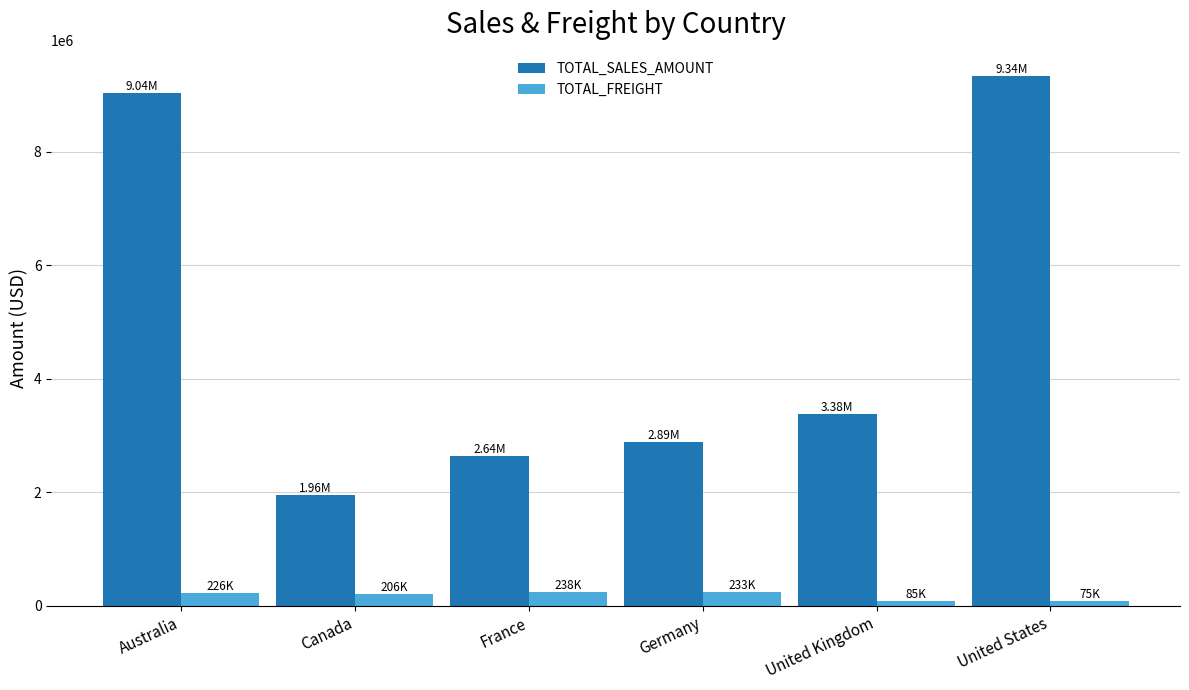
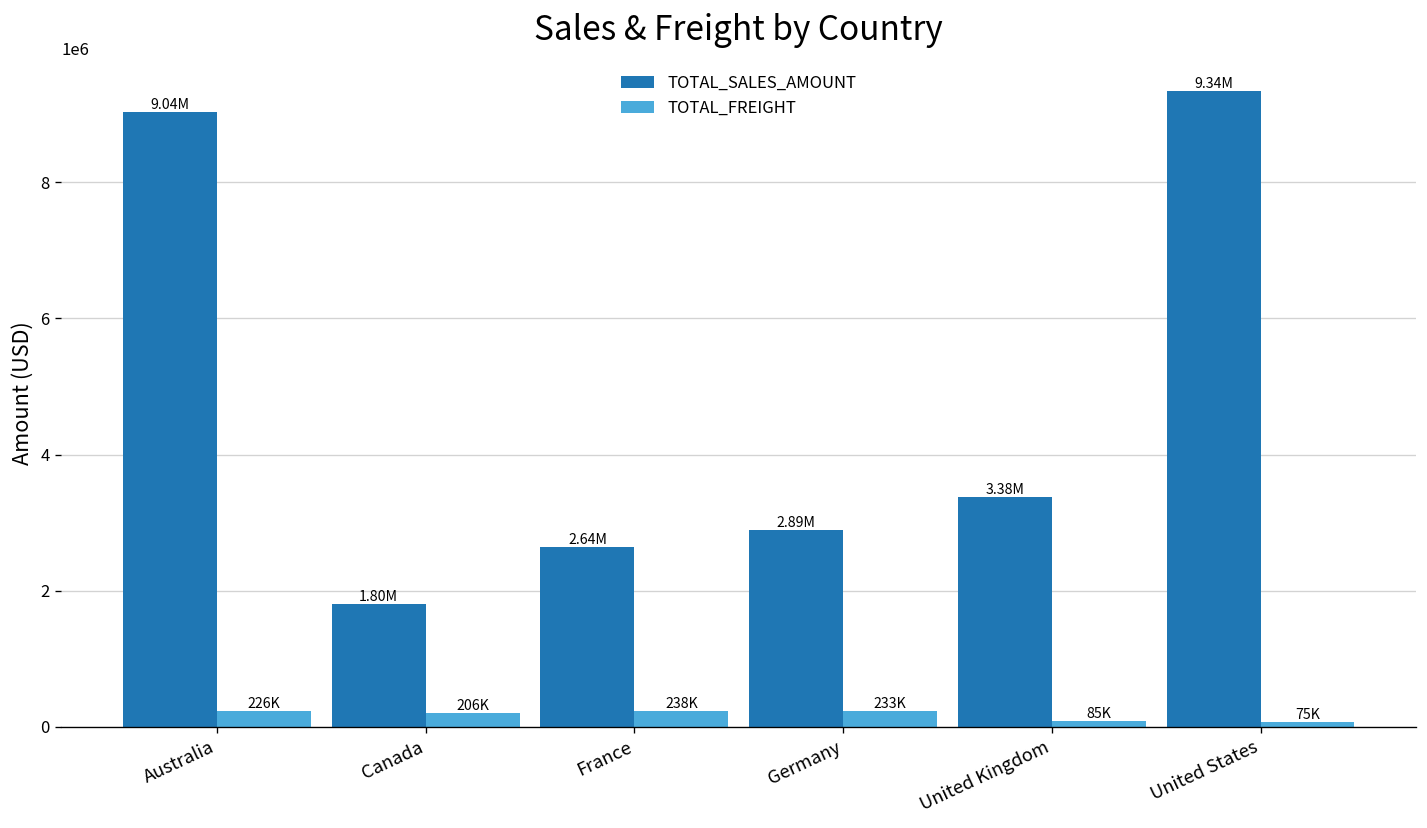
  {
    "TOTAL_SALES_AMOUNT": {
      "Australia": "9.04M",
-     "Canada": "1.96M",
+     "Canada": "1.80M",
      "France": "2.64M",
      "Germany": "2.89M",
      "United Kingdom": "3.38M",
      "United States": "9.34M"
    },
    "TOTAL_FREIGHT": {
      "Australia": "226K",
      "Canada": "206K",
      "France": "238K",
      "Germany": "233K",
      "United Kingdom": "85K",
      "United States": "75K"
    }
  }
